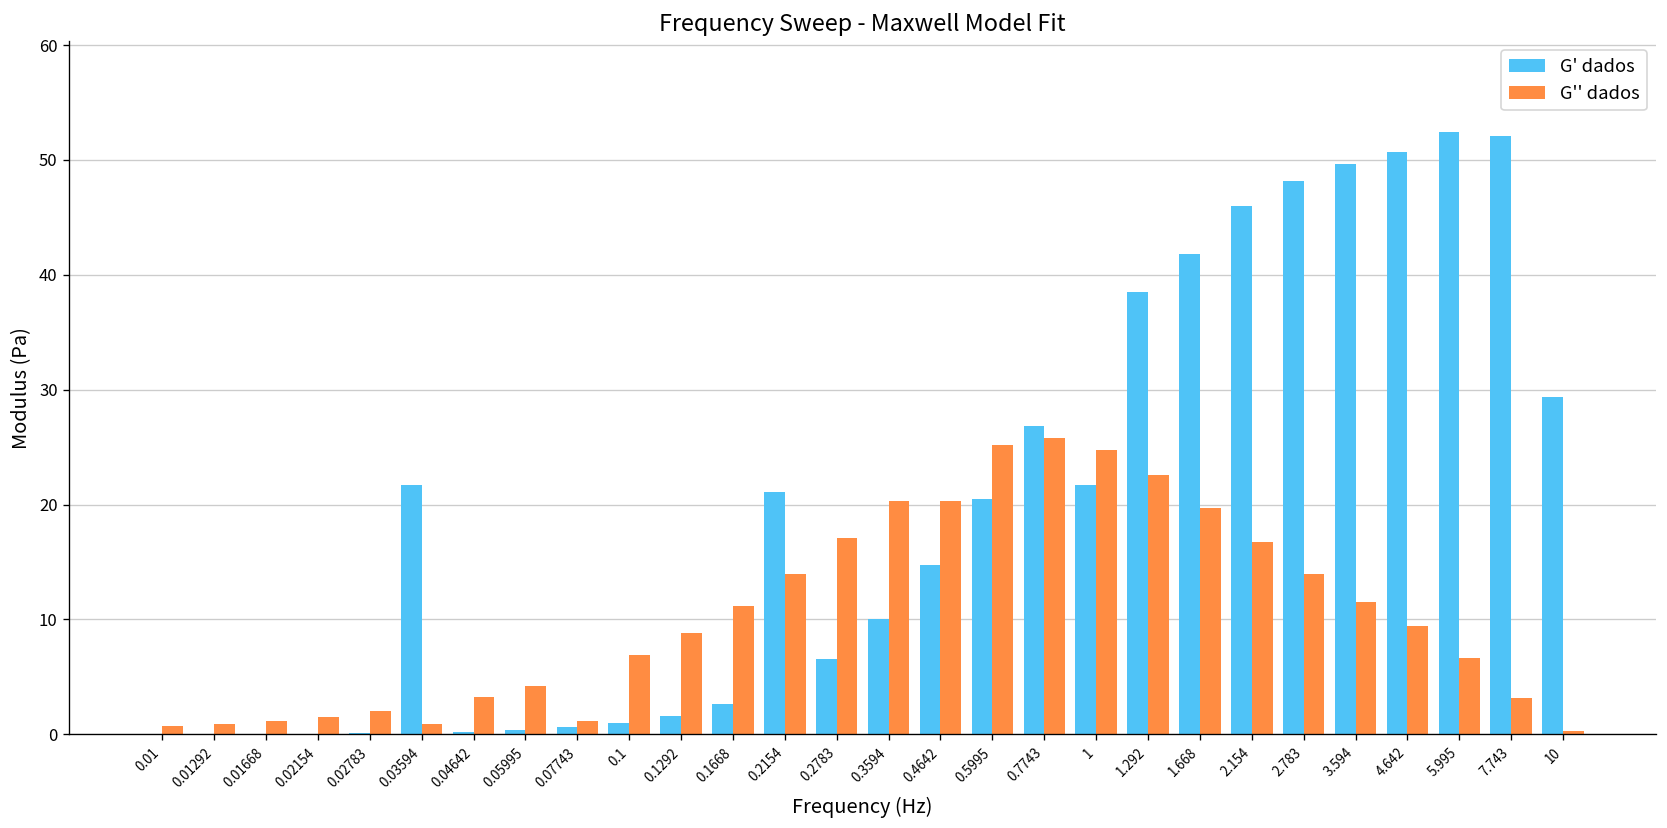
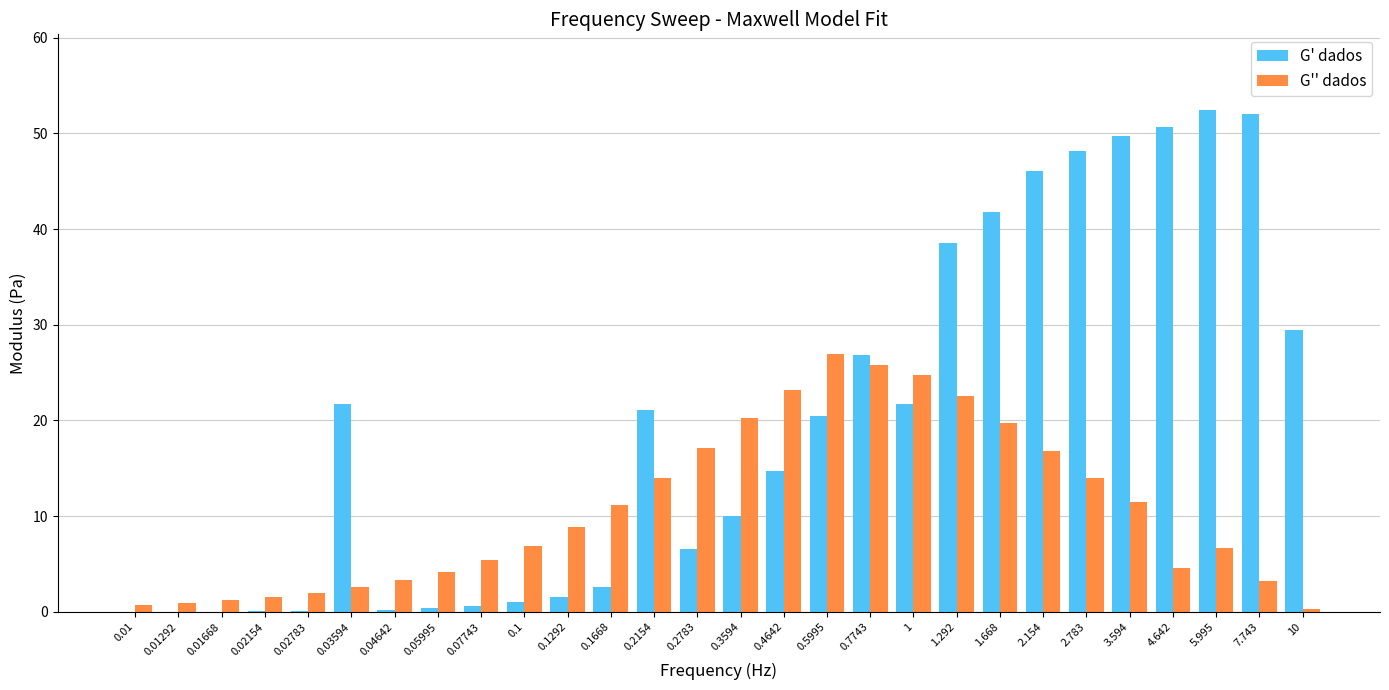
  {
    "G' dados": {
      "0.03594": 22,
      "0.05995": 0,
      "0.07743": 1,
      "0.1": 1,
      "0.1292": 2,
      "0.1668": 3,
      "0.2154": 21,
      "0.2783": 7,
      "0.3594": 10,
      "0.4642": 15,
      "0.5995": 20,
      "0.7743": 27,
      "1": 22,
      "1.292": 39,
      "1.668": 42,
      "2.154": 46,
      "2.783": 48,
      "3.594": 50,
      "4.642": 51,
      "5.995": 52,
      "7.743": 52,
      "10": 29
    },
    "G'' dados": {
      "0.01": 1,
      "0.01292": 1,
      "0.01668": 1,
      "0.02154": 2,
      "0.02783": 2,
-     "0.03594": 1,
+     "0.03594": 3,
      "0.04642": 3,
      "0.05995": 4,
-     "0.07743": 1,
+     "0.07743": 5,
      "0.1": 7,
      "0.1292": 9,
      "0.1668": 11,
      "0.2154": 14,
      "0.2783": 17,
      "0.3594": 20,
-     "0.4642": 20,
-     "0.5995": 25,
+     "0.4642": 23,
+     "0.5995": 27,
      "0.7743": 26,
      "1": 25,
      "1.292": 23,
      "1.668": 20,
      "2.154": 17,
      "2.783": 14,
      "3.594": 12,
-     "4.642": 9,
+     "4.642": 5,
      "5.995": 7,
      "7.743": 3
    }
  }
